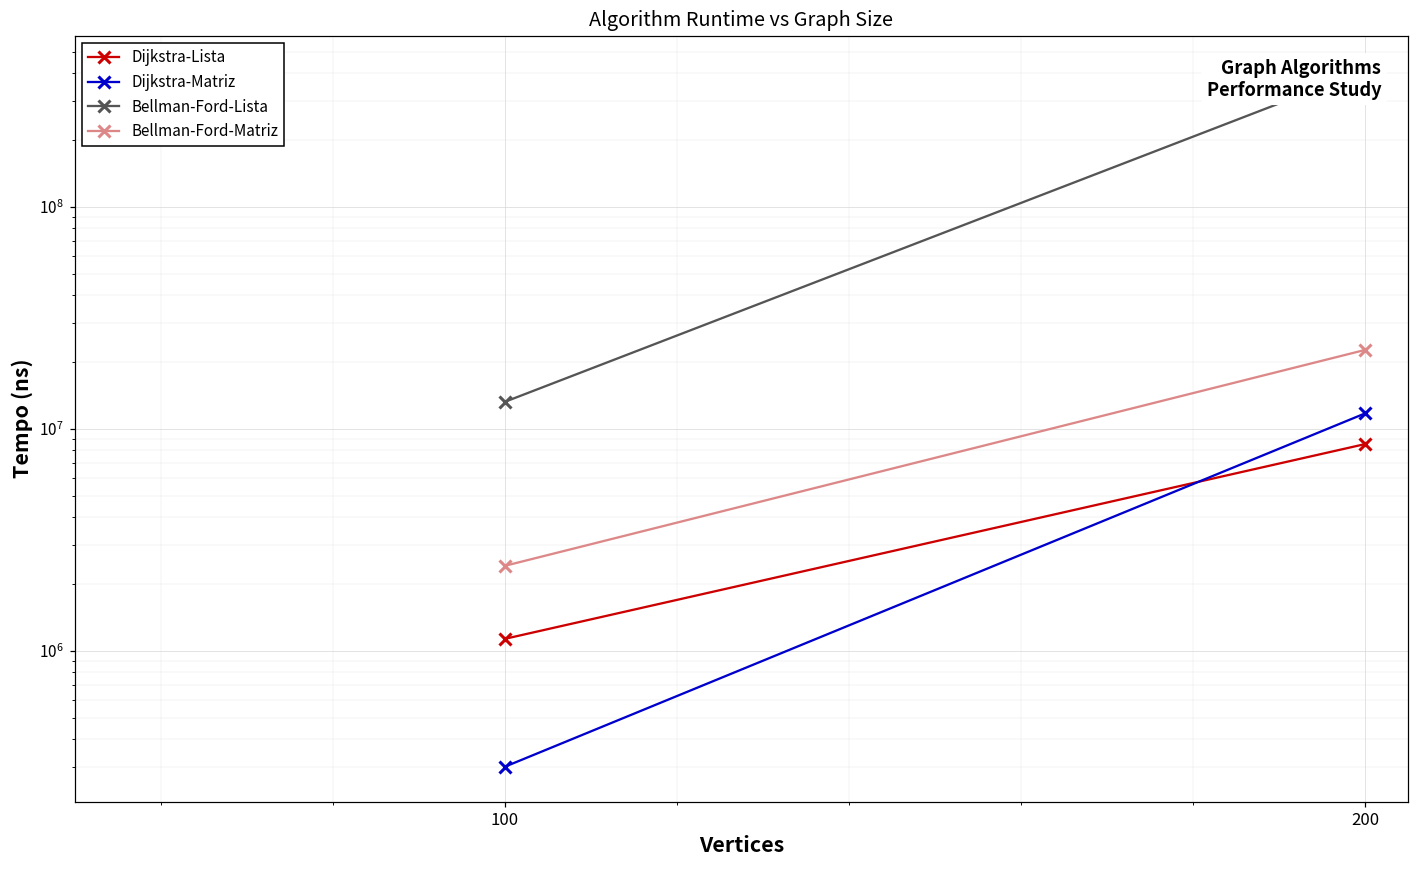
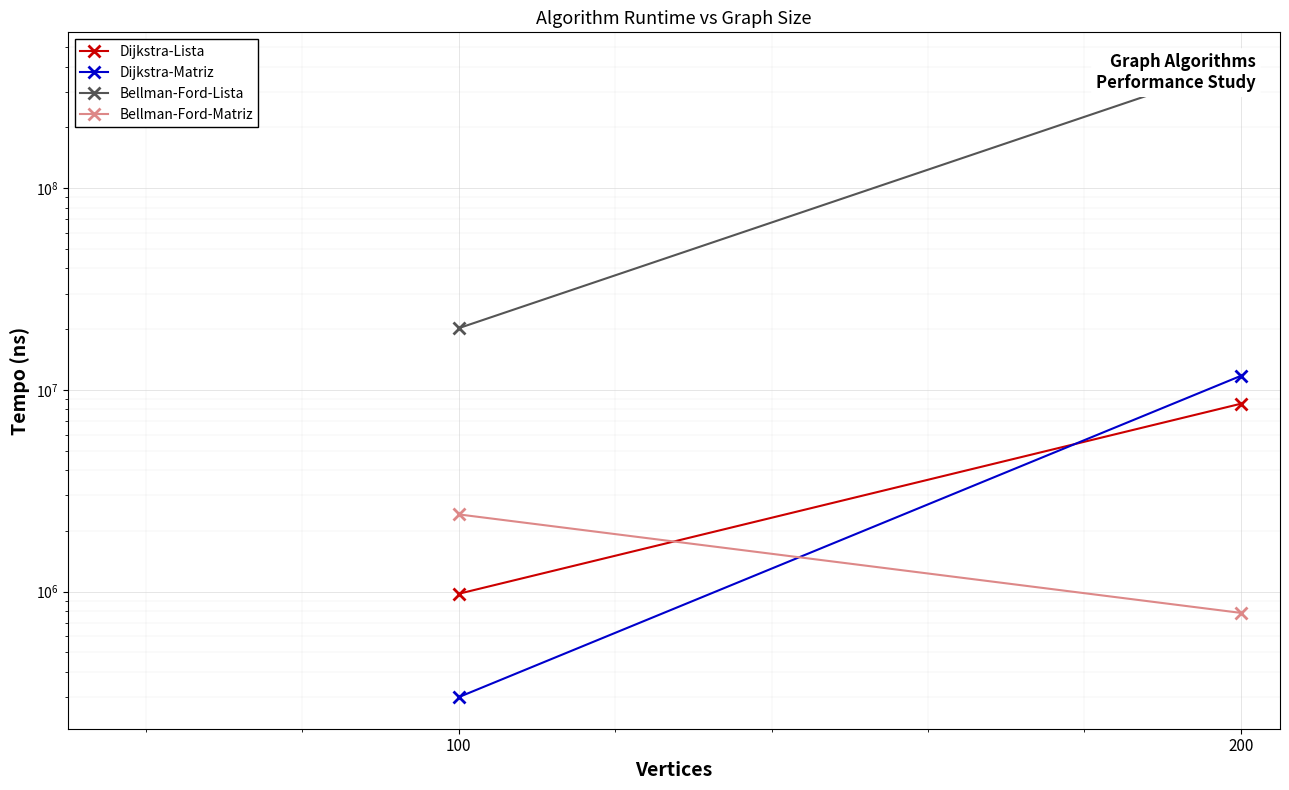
  {
    "Dijkstra-Lista": {
-     "100": 1100000,
+     "100": 1000000,
      "200": 8500000
    },
    "Dijkstra-Matriz": {
      "100": 300000,
      "200": 12000000
    },
    "Bellman-Ford-Lista": {
-     "100": 13000000
+     "100": 20000000
    },
    "Bellman-Ford-Matriz": {
      "100": 2400000,
-     "200": 23000000
+     "200": 790000
    }
  }
